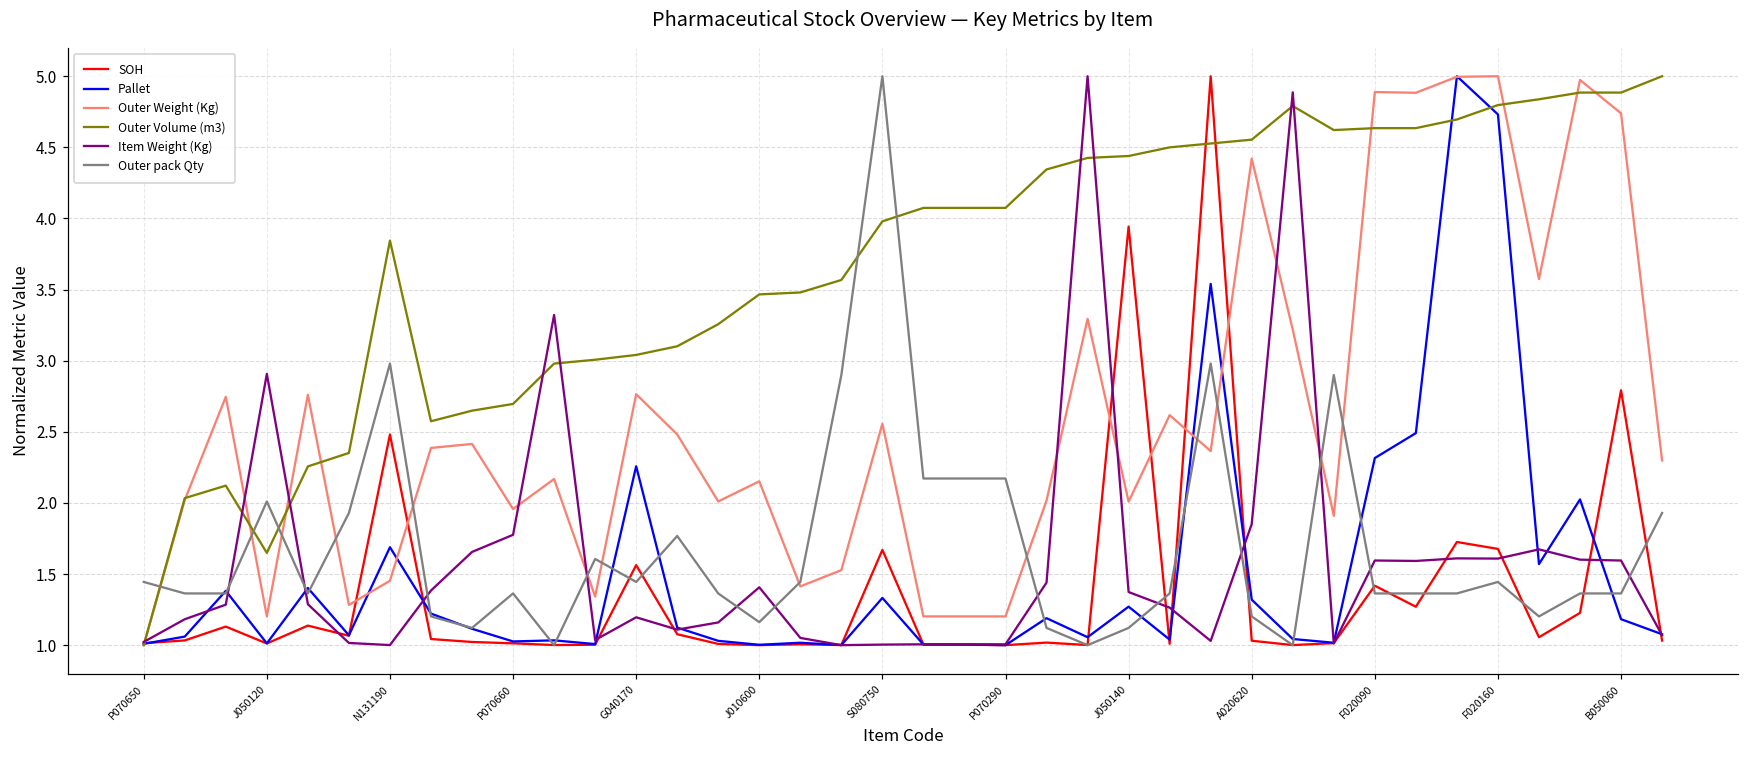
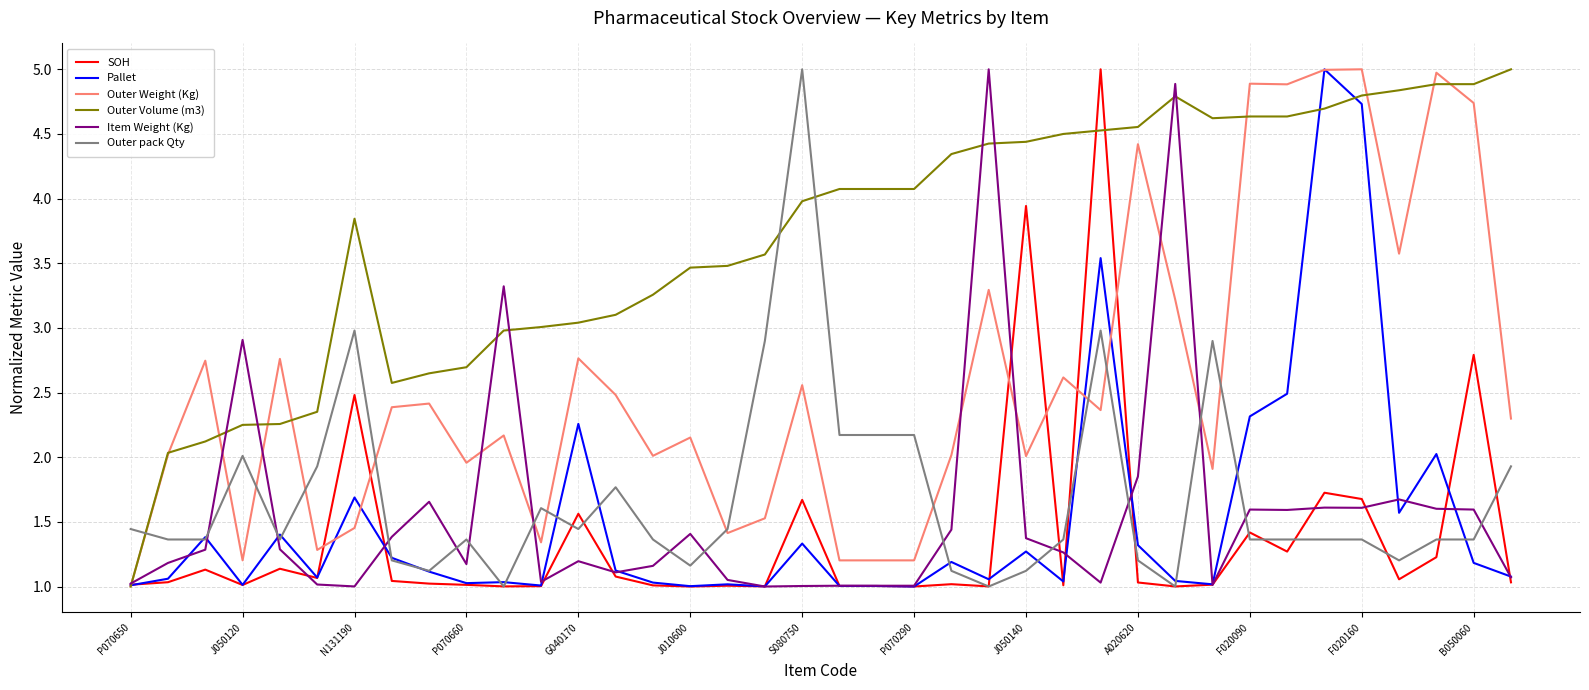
  {
    "SOH": {
      "N131190": 2.48,
      "G040170": 1.56,
      "S080750": 1.67,
      "J050140": 3.94,
      "A020620": 1.03,
      "F020090": 1.42,
      "F020160": 1.68,
      "B050060": 2.79
    },
    "Pallet": {
      "N131190": 1.69,
      "G040170": 2.26,
      "S080750": 1.33,
      "J050140": 1.27,
      "A020620": 1.32,
      "F020090": 2.32,
      "F020160": 4.73,
      "B050060": 1.18
    },
    "Outer Weight (Kg)": {
      "J050120": 1.20,
      "N131190": 1.45,
      "P070660": 1.96,
      "G040170": 2.76,
      "J010600": 2.15,
      "S080750": 2.56,
      "P070290": 1.20,
      "J050140": 2.01,
      "A020620": 4.42,
      "F020090": 4.89,
      "F020160": 5.00,
      "B050060": 4.74
    },
    "Outer Volume (m3)": {
-     "J050120": 1.65,
+     "J050120": 2.25,
      "N131190": 3.84,
      "P070660": 2.70,
      "G040170": 3.04,
      "J010600": 3.47,
      "S080750": 3.98,
      "P070290": 4.07,
      "J050140": 4.44,
      "A020620": 4.55,
      "F020090": 4.64,
      "F020160": 4.80,
      "B050060": 4.89
    },
    "Item Weight (Kg)": {
      "J050120": 2.91,
      "N131190": 1.00,
-     "P070660": 1.78,
+     "P070660": 1.17,
      "G040170": 1.20,
      "J010600": 1.41,
      "S080750": 1.00,
      "J050140": 1.37,
      "A020620": 1.85,
      "F020090": 1.60,
      "F020160": 1.61,
      "B050060": 1.60
    },
    "Outer pack Qty": {
      "P070650": 1.44,
      "J050120": 2.01,
      "N131190": 2.98,
      "P070660": 1.36,
      "G040170": 1.44,
      "J010600": 1.16,
      "S080750": 5.00,
      "P070290": 2.17,
      "J050140": 1.12,
      "A020620": 1.20,
      "F020090": 1.36,
-     "F020160": 1.44,
+     "F020160": 1.36,
      "B050060": 1.36
    }
  }
